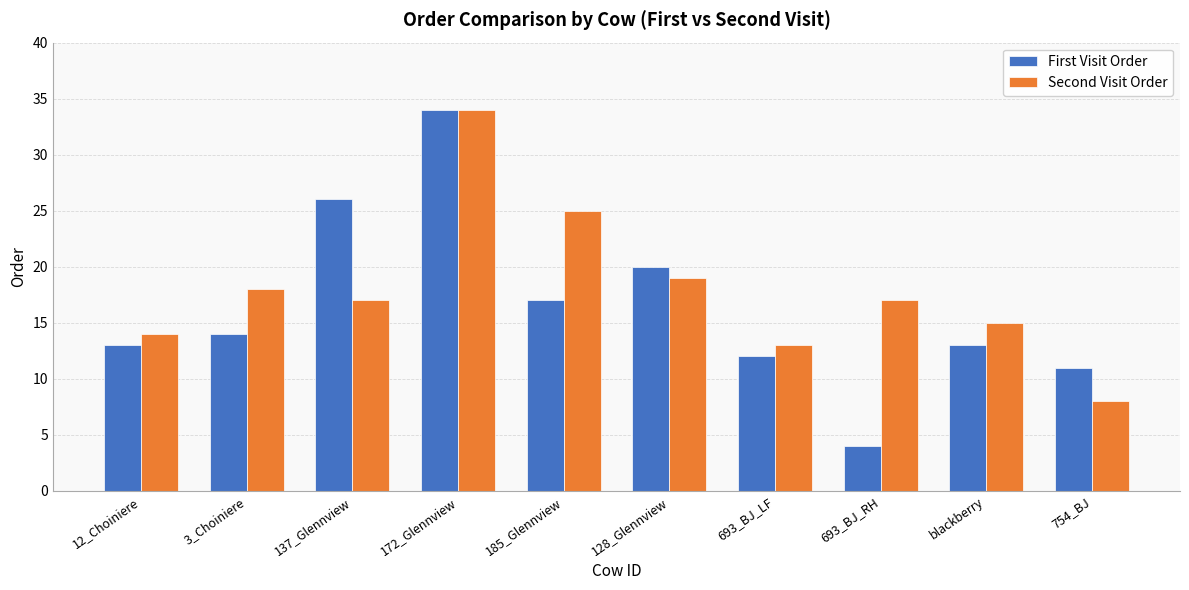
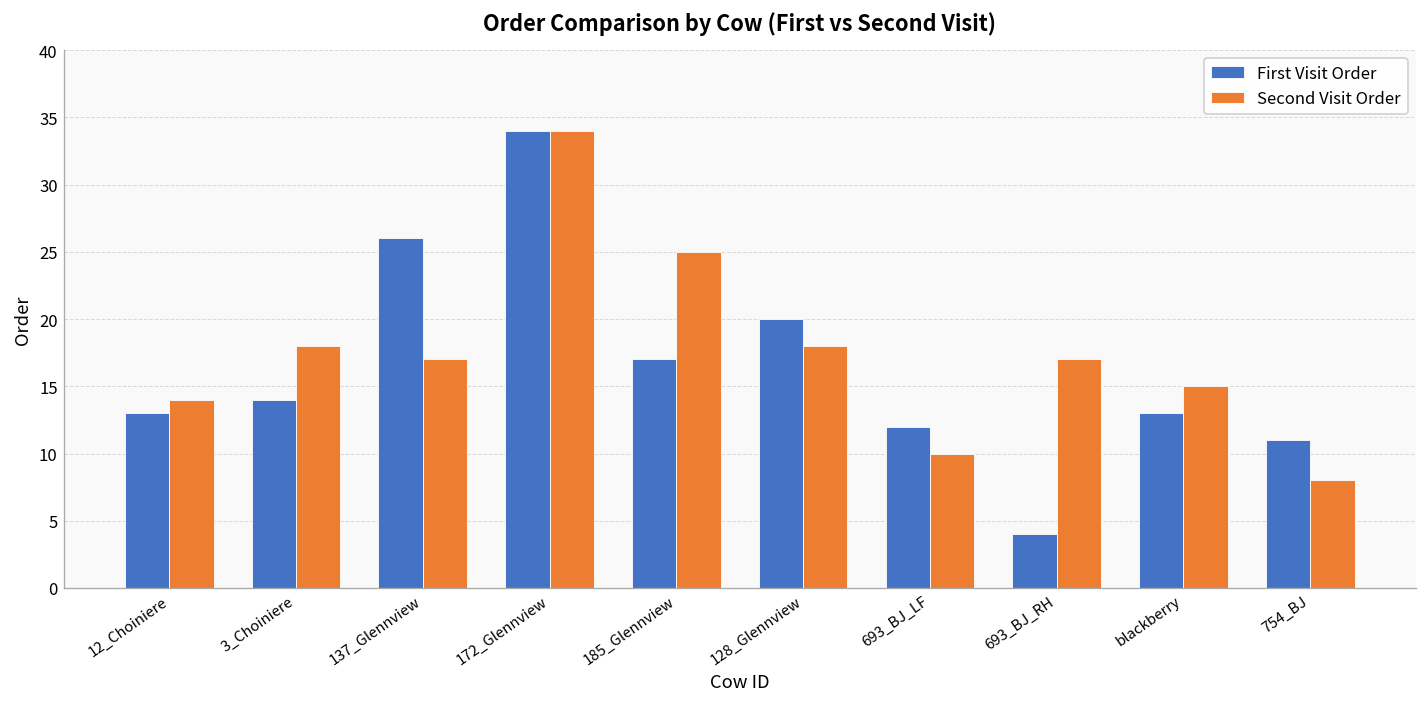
  {
    "First Visit Order": {
      "12_Choiniere": 13,
      "3_Choiniere": 14,
      "137_Glennview": 26,
      "172_Glennview": 34,
      "185_Glennview": 17,
      "128_Glennview": 20,
      "693_BJ_LF": 12,
      "693_BJ_RH": 4,
      "blackberry": 13,
      "754_BJ": 11
    },
    "Second Visit Order": {
      "12_Choiniere": 14,
      "3_Choiniere": 18,
      "137_Glennview": 17,
      "172_Glennview": 34,
      "185_Glennview": 25,
-     "128_Glennview": 19,
-     "693_BJ_LF": 13,
+     "128_Glennview": 18,
+     "693_BJ_LF": 10,
      "693_BJ_RH": 17,
      "blackberry": 15,
      "754_BJ": 8
    }
  }
